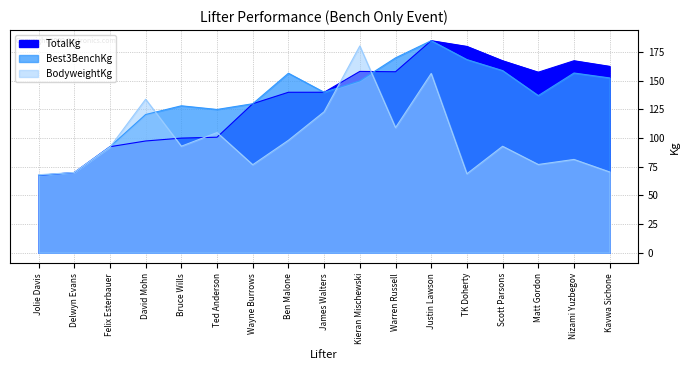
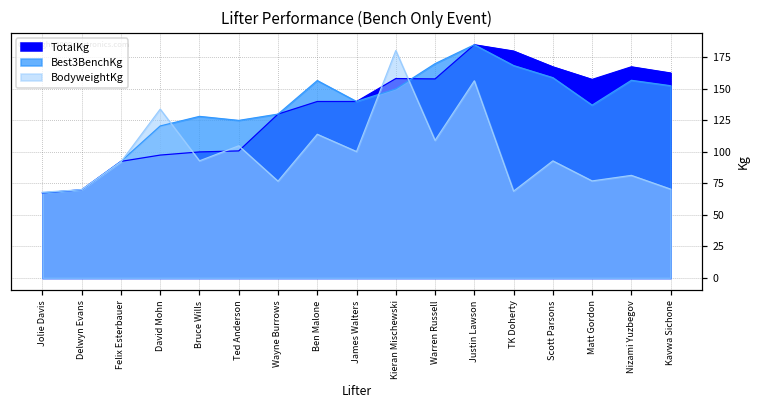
  {
    "TotalKg": {
      "David Mohn": 98,
      "Bruce Wills": 100,
      "Ted Anderson": 101,
      "Ben Malone": 140,
      "Kieran Mischewski": 158,
      "Warren Russell": 158,
      "TK Doherty": 180,
      "Scott Parsons": 168,
      "Matt Gordon": 158,
      "Nizami Yuzbegov": 168,
      "Kavwa Sichone": 163
    },
    "Best3BenchKg": {
      "David Mohn": 121,
      "Bruce Wills": 128,
      "Ted Anderson": 125,
      "Ben Malone": 157,
      "Kieran Mischewski": 150,
      "Warren Russell": 170,
      "TK Doherty": 169,
      "Scott Parsons": 159,
      "Matt Gordon": 137,
      "Nizami Yuzbegov": 157,
      "Kavwa Sichone": 153
    },
    "BodyweightKg": {
      "David Mohn": 134,
      "Bruce Wills": 93,
      "Ted Anderson": 105,
      "Wayne Burrows": 77,
-     "Ben Malone": 98,
-     "James Walters": 123,
+     "Ben Malone": 114,
+     "James Walters": 100,
      "Kieran Mischewski": 180,
      "Warren Russell": 109,
      "Justin Lawson": 156,
      "TK Doherty": 69,
      "Scott Parsons": 93,
      "Matt Gordon": 77,
      "Nizami Yuzbegov": 81,
      "Kavwa Sichone": 71
    }
  }
